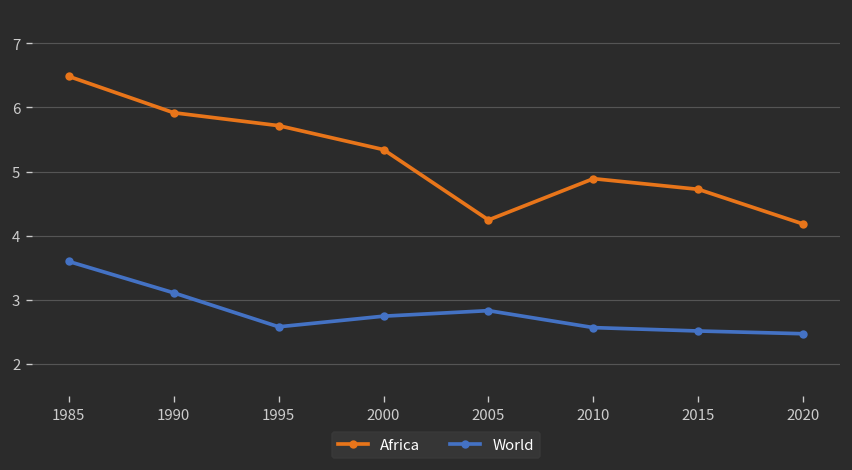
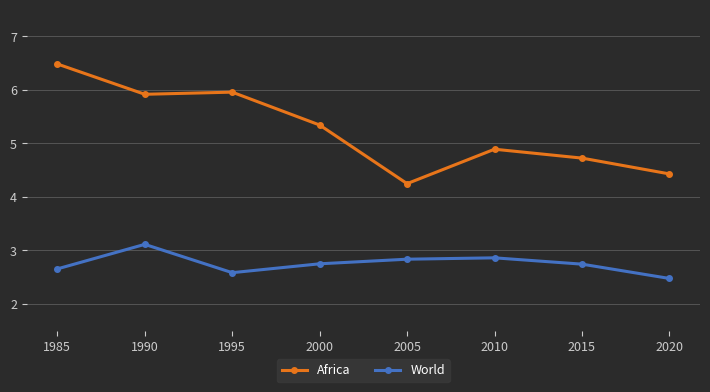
  {
    "Africa": {
      "1985": 6.5,
      "1990": 5.9,
-     "1995": 5.7,
+     "1995": 6.0,
      "2000": 5.3,
      "2005": 4.2,
      "2010": 4.9,
      "2015": 4.7,
-     "2020": 4.2
+     "2020": 4.4
    },
    "World": {
-     "1985": 3.6,
+     "1985": 2.7,
      "1990": 3.1,
      "1995": 2.6,
      "2000": 2.7,
      "2005": 2.8,
-     "2010": 2.6,
-     "2015": 2.5,
+     "2010": 2.9,
+     "2015": 2.7,
      "2020": 2.5
    }
  }
